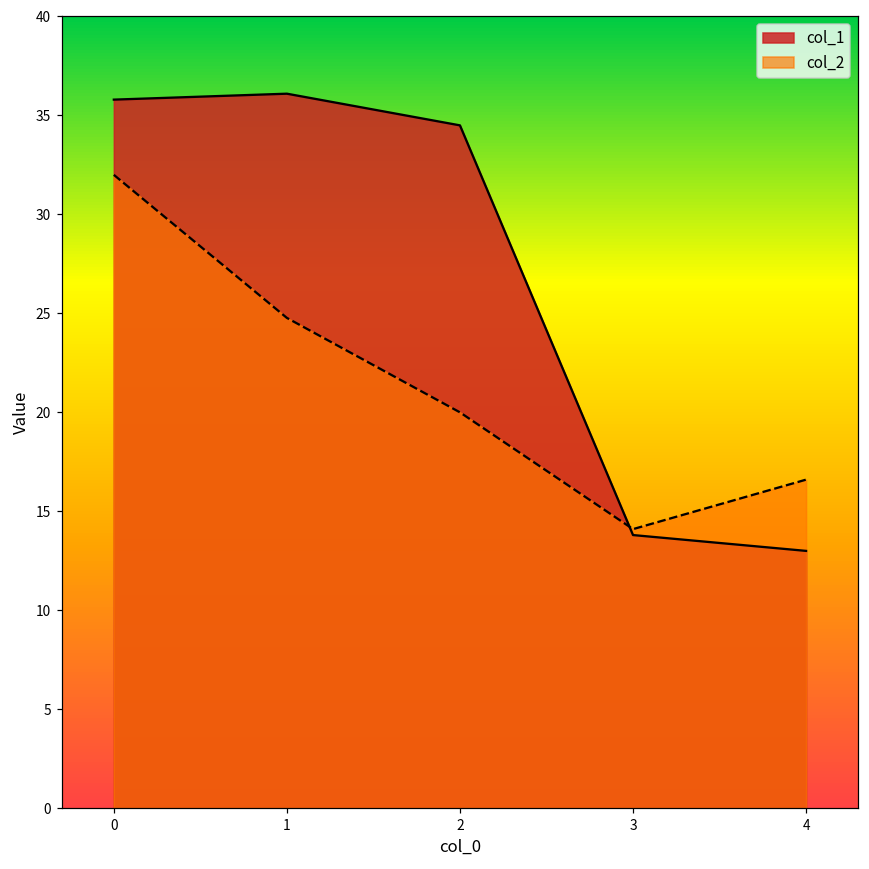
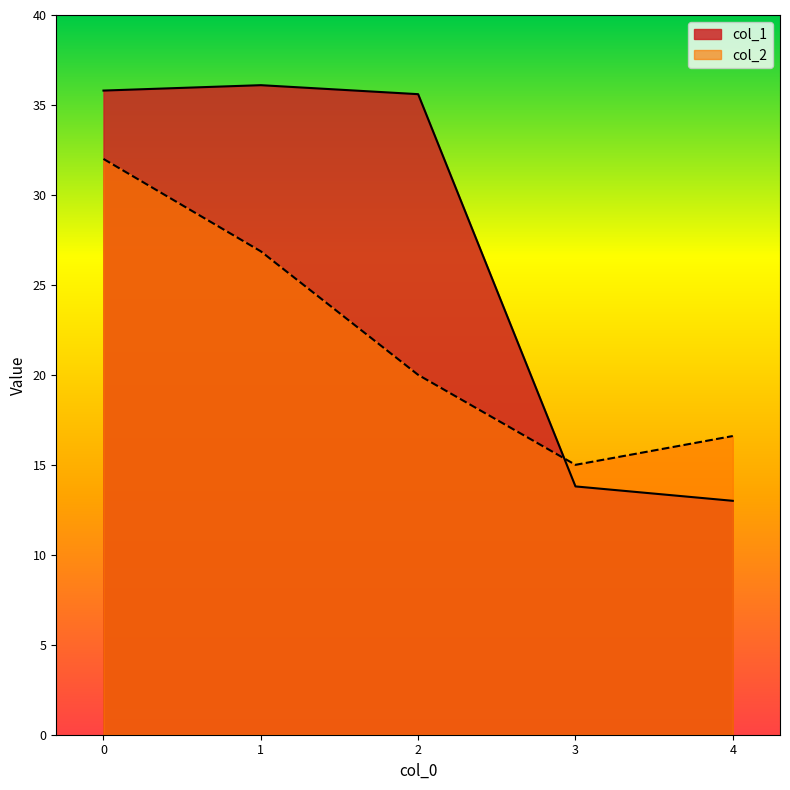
  {
    "col_1": {
      "0": 35.8,
      "1": 36.1,
-     "2": 34.5,
+     "2": 35.6,
      "3": 13.8,
      "4": 13.0
    },
    "col_2": {
      "0": 32.0,
-     "1": 24.8,
+     "1": 26.9,
      "2": 20.0,
-     "3": 14.1,
+     "3": 15.0,
      "4": 16.6
    }
  }
